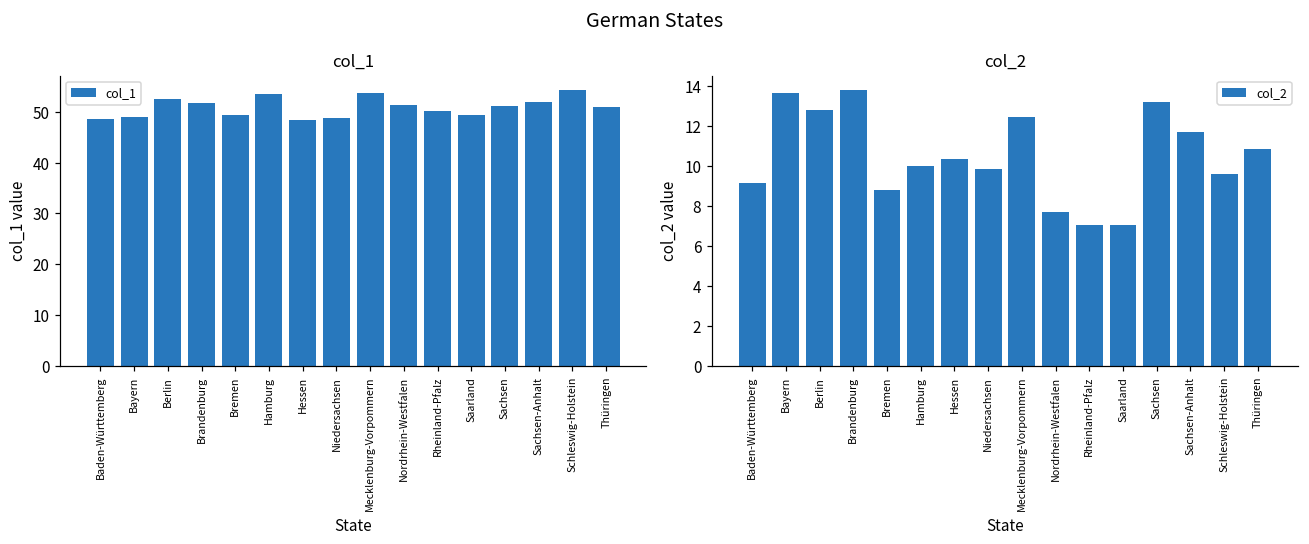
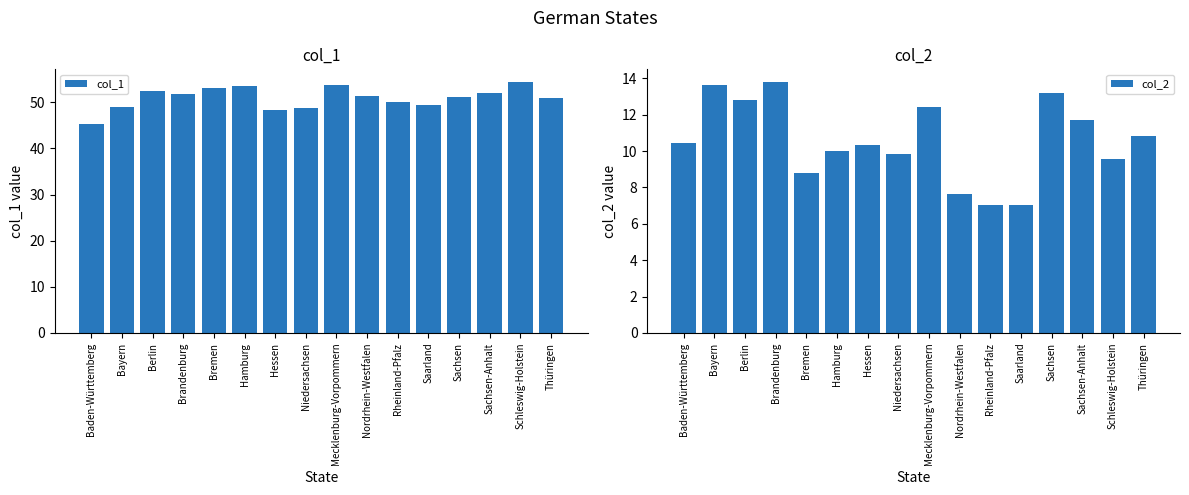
  {
    "col_1": {
-     "Baden-Württemberg": 49,
+     "Baden-Württemberg": 45,
      "Bayern": 49,
      "Berlin": 53,
      "Brandenburg": 52,
-     "Bremen": 49,
+     "Bremen": 53,
      "Hamburg": 54,
      "Hessen": 48,
      "Niedersachsen": 49,
      "Mecklenburg-Vorpommern": 54,
      "Nordrhein-Westfalen": 51,
      "Rheinland-Pfalz": 50,
      "Saarland": 49,
      "Sachsen": 51,
      "Sachsen-Anhalt": 52,
      "Schleswig-Holstein": 54,
      "Thüringen": 51
    },
    "col_2": {
-     "Baden-Württemberg": 9.1,
+     "Baden-Württemberg": 10.4,
      "Bayern": 13.6,
      "Berlin": 12.8,
      "Brandenburg": 13.8,
      "Bremen": 8.8,
      "Hamburg": 10.0,
      "Hessen": 10.3,
      "Niedersachsen": 9.8,
      "Mecklenburg-Vorpommern": 12.4,
      "Nordrhein-Westfalen": 7.7,
      "Rheinland-Pfalz": 7.0,
      "Saarland": 7.0,
      "Sachsen": 13.2,
      "Sachsen-Anhalt": 11.7,
      "Schleswig-Holstein": 9.6,
      "Thüringen": 10.9
    }
  }
